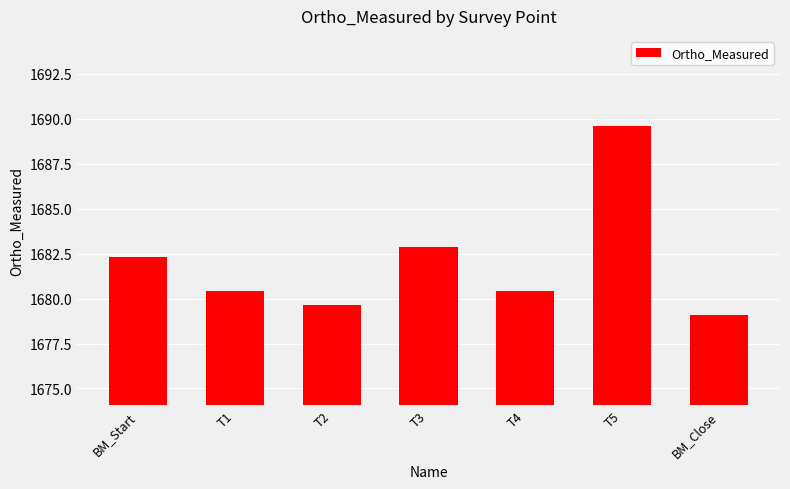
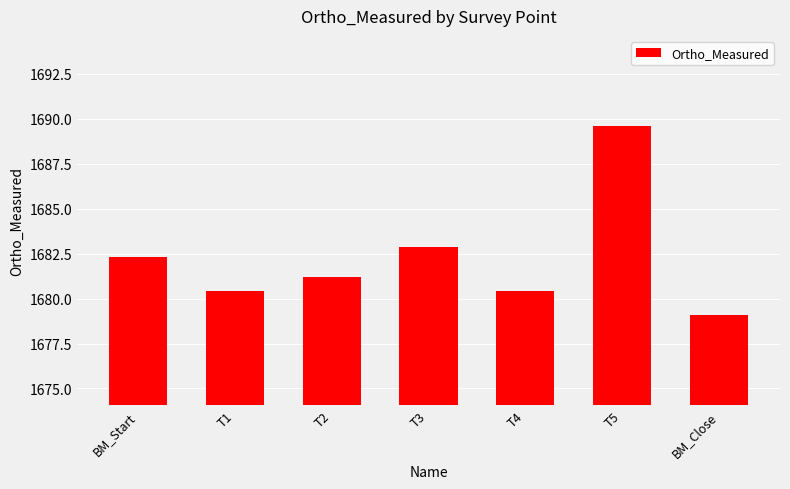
  {
    "BM_Start": 1682.3,
    "T1": 1680.4,
-   "T2": 1679.6,
+   "T2": 1681.2,
    "T3": 1682.9,
    "T4": 1680.4,
    "T5": 1689.6,
    "BM_Close": 1679.1
  }
